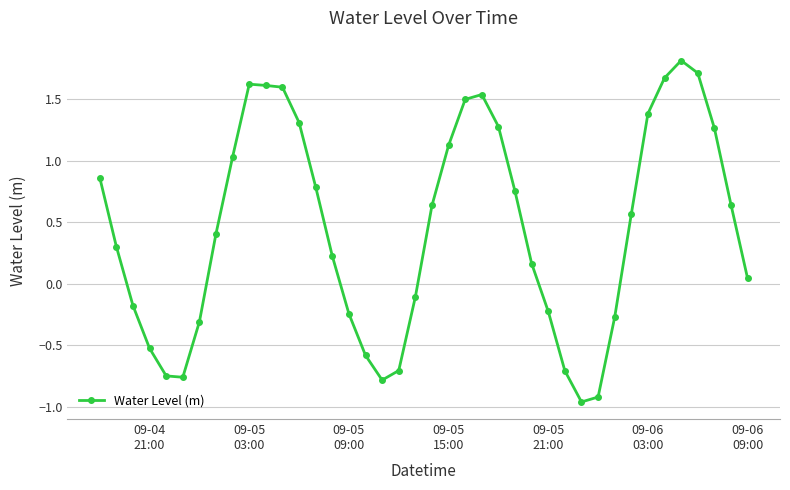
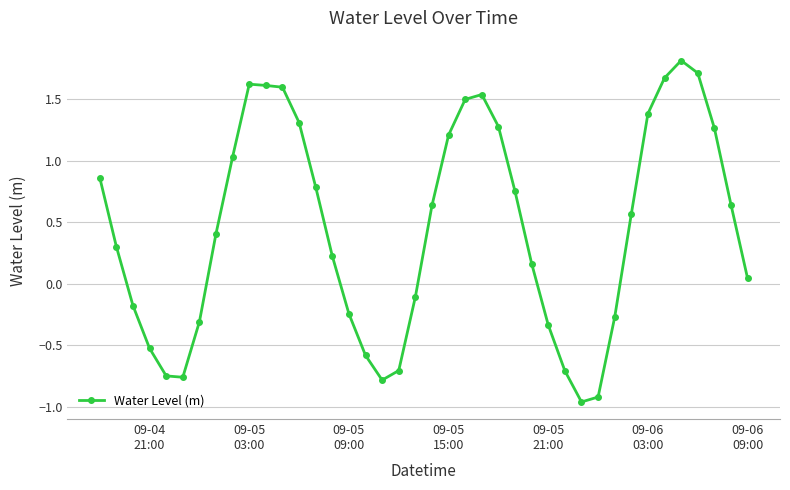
  {
    "09-04 21:00": -0.53,
    "09-05 03:00": 1.62,
    "09-05 09:00": -0.24,
-   "09-05 15:00": 1.13,
-   "09-05 21:00": -0.23,
+   "09-05 15:00": 1.21,
+   "09-05 21:00": -0.34,
    "09-06 03:00": 1.39,
    "09-06 09:00": 0.04
  }
